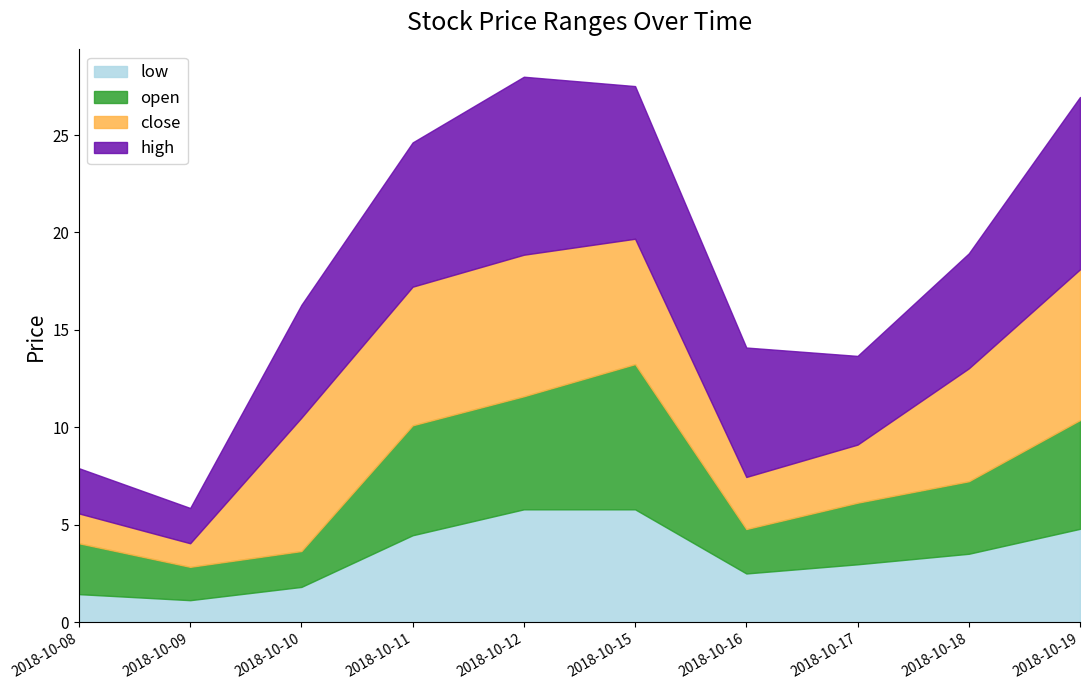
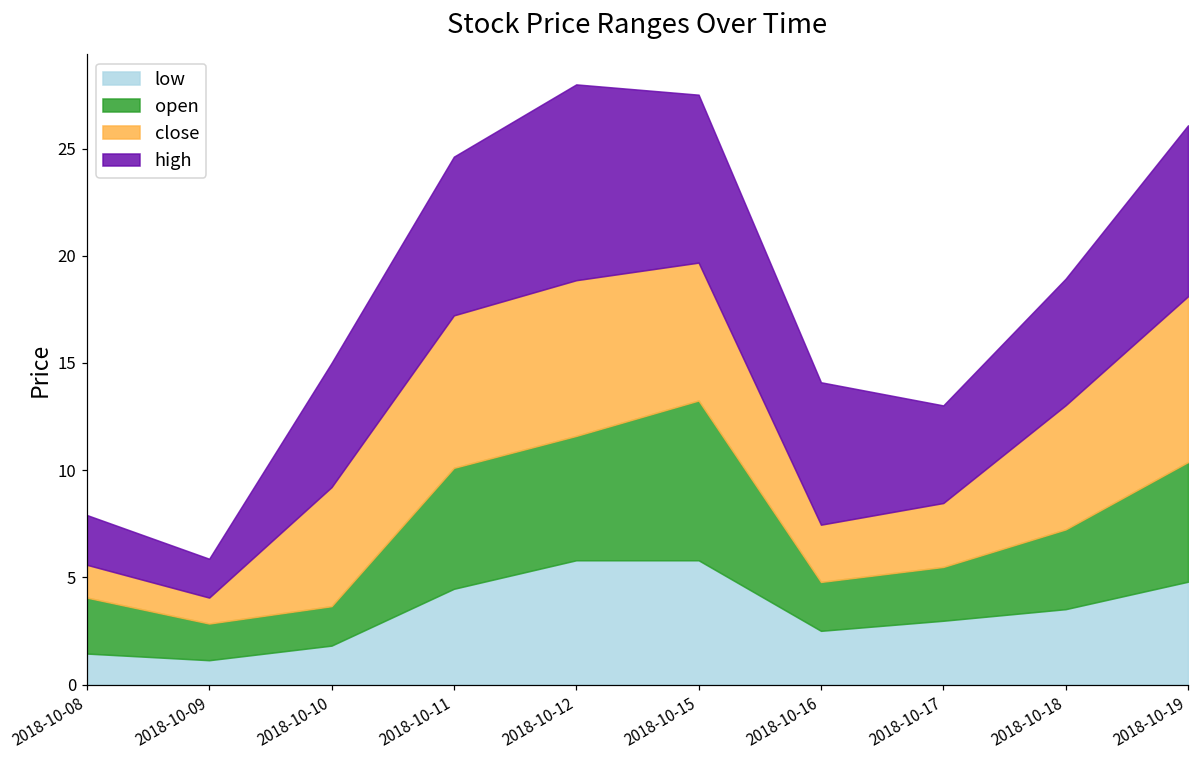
  {
    "low": {
      "2018-10-08": 1.5,
      "2018-10-09": 1.1,
      "2018-10-10": 1.8,
      "2018-10-11": 4.5,
      "2018-10-12": 5.8,
      "2018-10-15": 5.8,
      "2018-10-16": 2.5,
      "2018-10-17": 3.0,
      "2018-10-18": 3.5,
      "2018-10-19": 4.8
    },
    "open": {
      "2018-10-08": 2.6,
      "2018-10-09": 1.7,
      "2018-10-10": 1.8,
      "2018-10-11": 5.6,
      "2018-10-12": 5.8,
      "2018-10-15": 7.5,
      "2018-10-16": 2.3,
-     "2018-10-17": 3.2,
+     "2018-10-17": 2.5,
      "2018-10-18": 3.7,
      "2018-10-19": 5.6
    },
    "close": {
      "2018-10-08": 1.5,
      "2018-10-09": 1.2,
-     "2018-10-10": 6.8,
+     "2018-10-10": 5.6,
      "2018-10-11": 7.1,
      "2018-10-12": 7.3,
      "2018-10-15": 6.4,
      "2018-10-16": 2.7,
      "2018-10-17": 3.0,
      "2018-10-18": 5.8,
      "2018-10-19": 7.7
    },
    "high": {
      "2018-10-08": 2.3,
      "2018-10-09": 1.8,
      "2018-10-10": 5.8,
      "2018-10-11": 7.4,
      "2018-10-12": 9.1,
      "2018-10-15": 7.8,
      "2018-10-16": 6.6,
      "2018-10-17": 4.5,
      "2018-10-18": 5.9,
-     "2018-10-19": 8.8
+     "2018-10-19": 8.0
    }
  }
